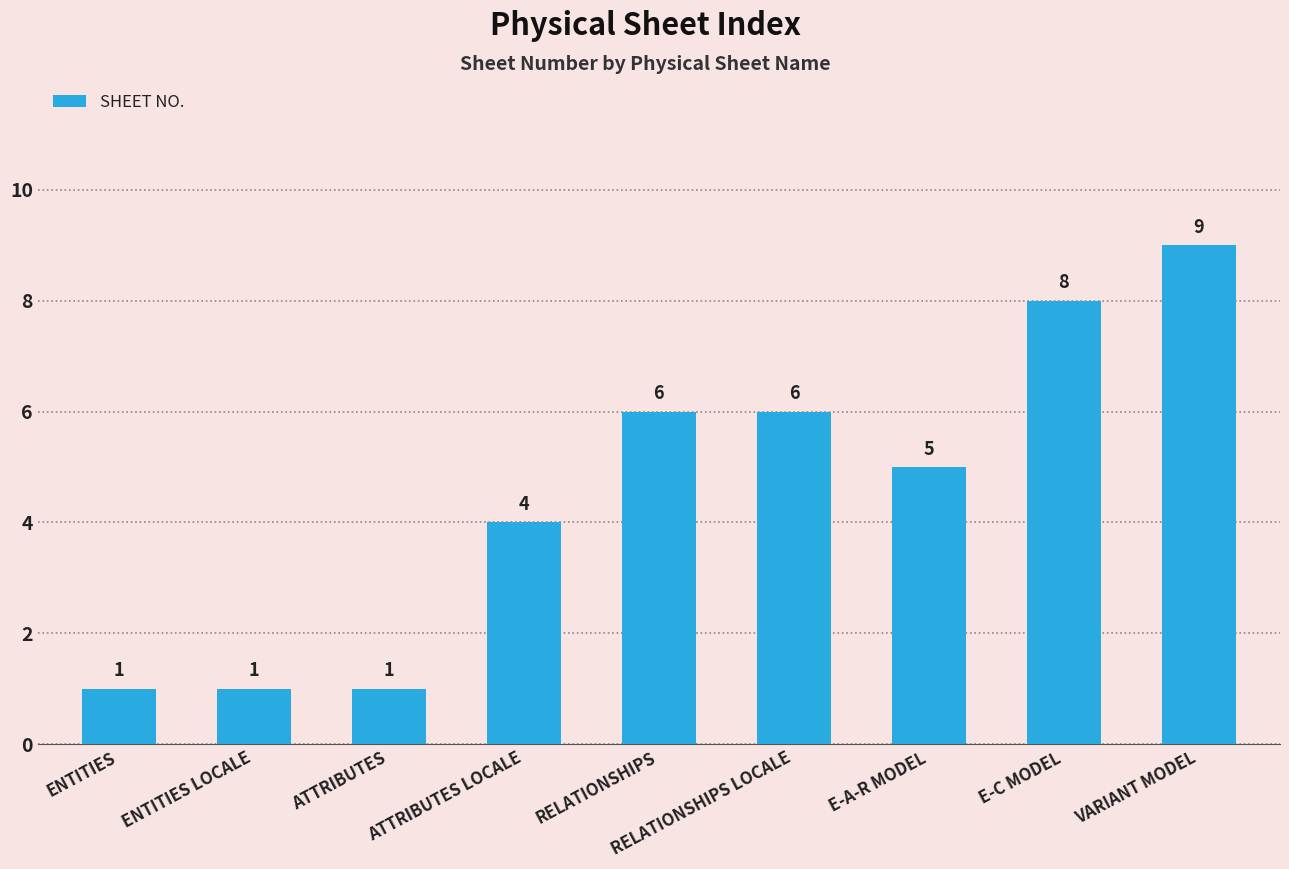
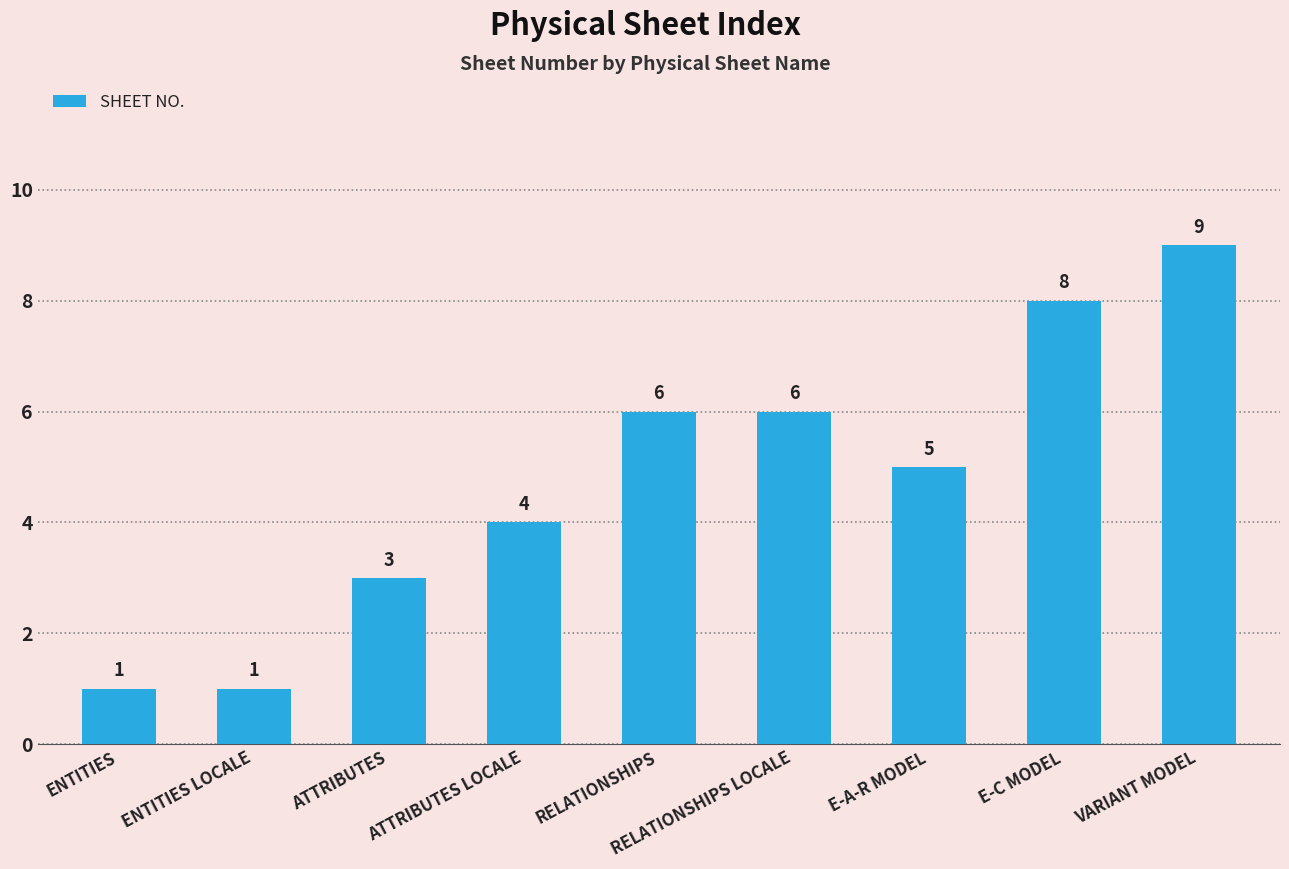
  {
    "ENTITIES": 1,
    "ENTITIES LOCALE": 1,
-   "ATTRIBUTES": 1,
+   "ATTRIBUTES": 3,
    "ATTRIBUTES LOCALE": 4,
    "RELATIONSHIPS": 6,
    "RELATIONSHIPS LOCALE": 6,
    "E-A-R MODEL": 5,
    "E-C MODEL": 8,
    "VARIANT MODEL": 9
  }
